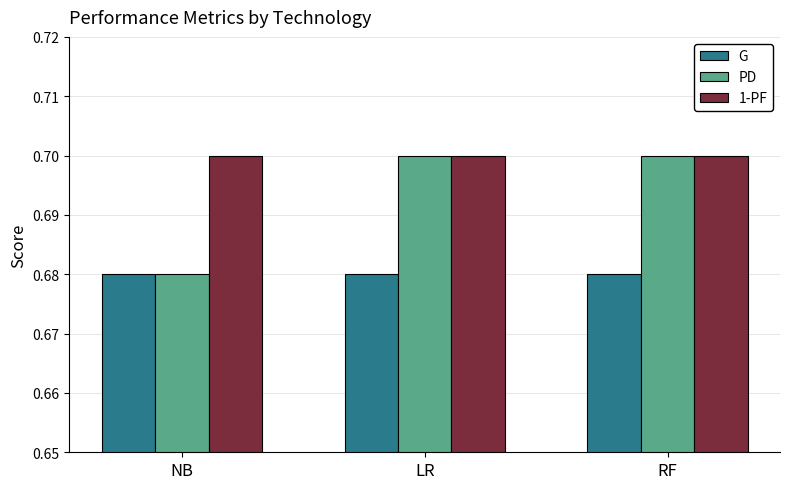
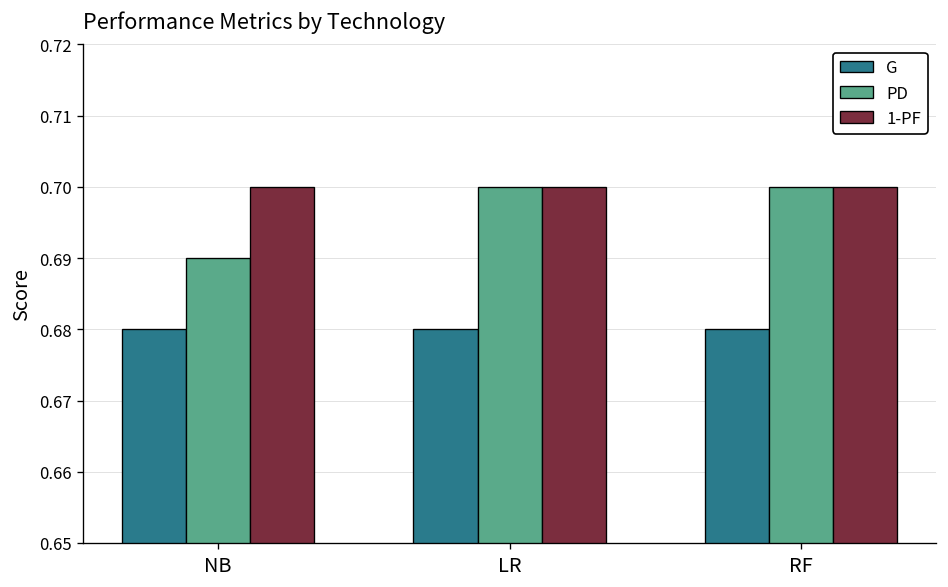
  {
    "G": {
      "NB": 0.68,
      "LR": 0.68,
      "RF": 0.68
    },
    "PD": {
-     "NB": 0.68,
+     "NB": 0.69,
      "LR": 0.70,
      "RF": 0.70
    },
    "1-PF": {
      "NB": 0.70,
      "LR": 0.70,
      "RF": 0.70
    }
  }
